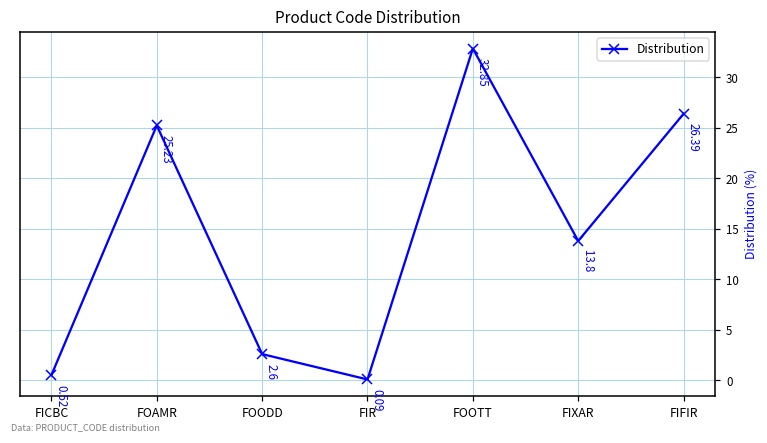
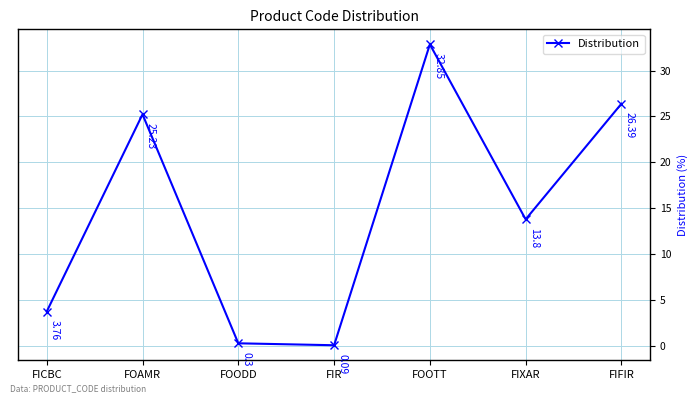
  {
-   "FICBC": 0.52,
+   "FICBC": 3.76,
    "FOAMR": 25.23,
-   "FOODD": 2.6,
+   "FOODD": 0.3,
    "FIR": 0.09,
    "FOOTT": 32.85,
    "FIXAR": 13.8,
    "FIFIR": 26.39
  }
